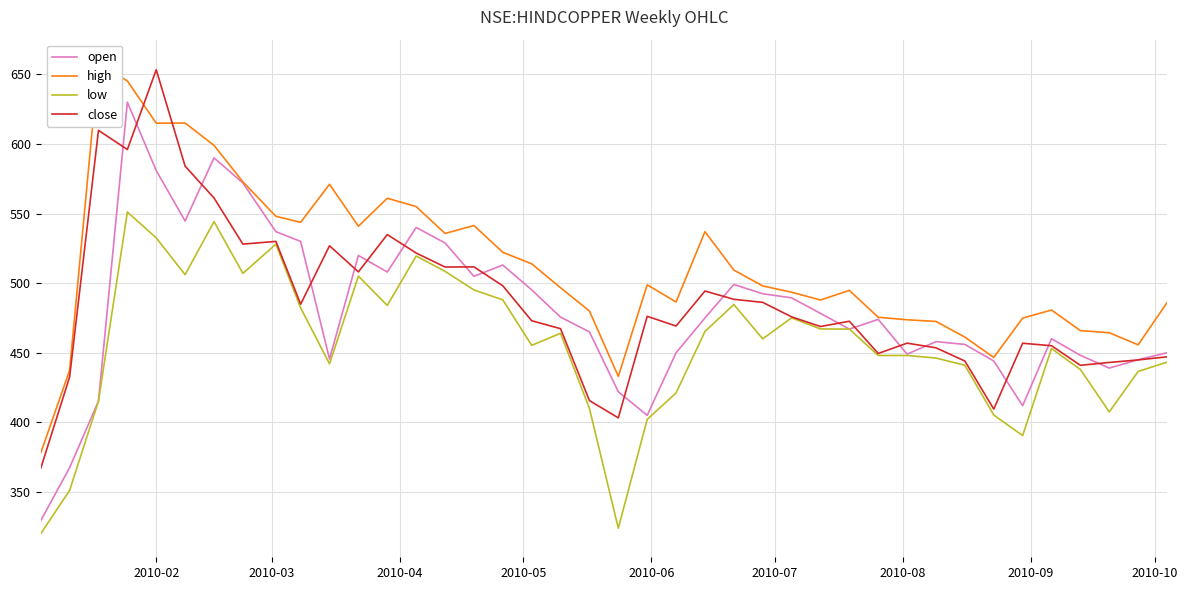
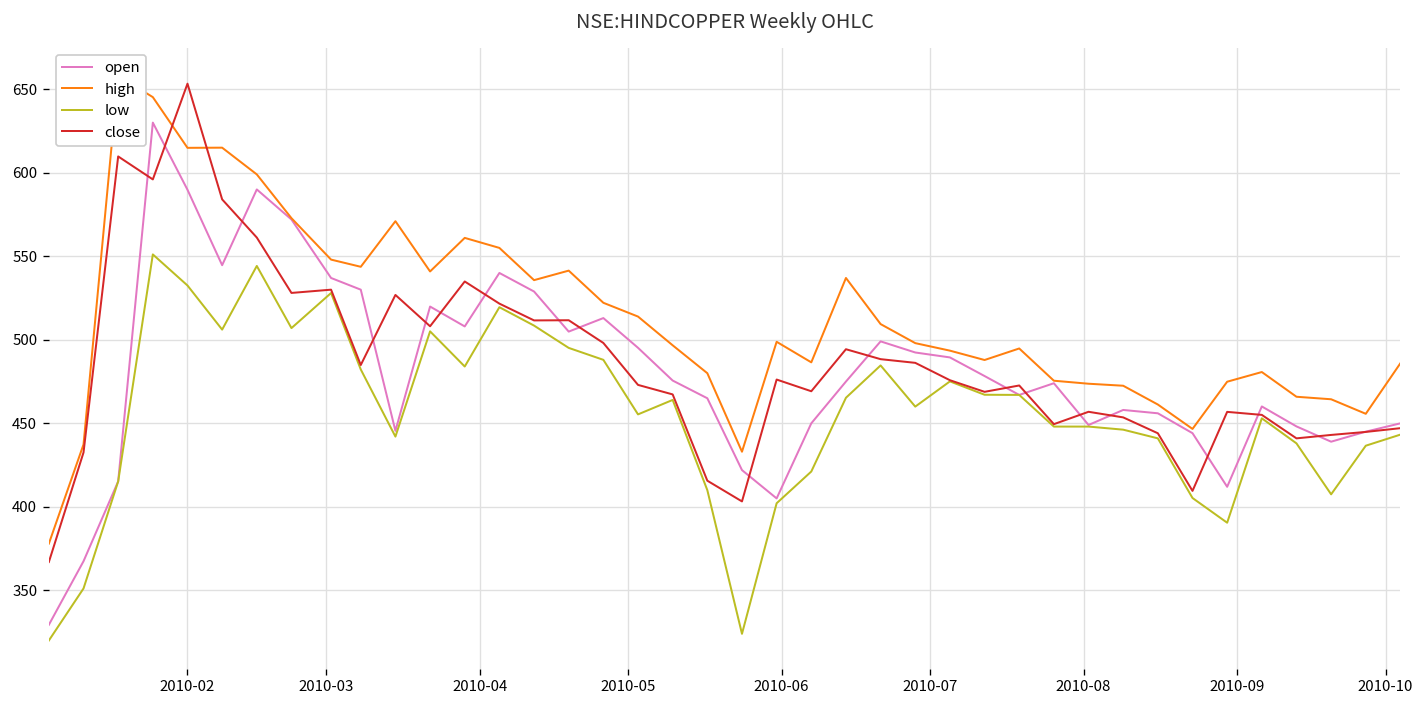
  {
    "open": {
-     "2010-02": 581
+     "2010-02": 590
    },
    "high": {
      "2010-02": 615
    },
    "low": {
      "2010-02": 533
    },
    "close": {
      "2010-02": 653
    }
  }
